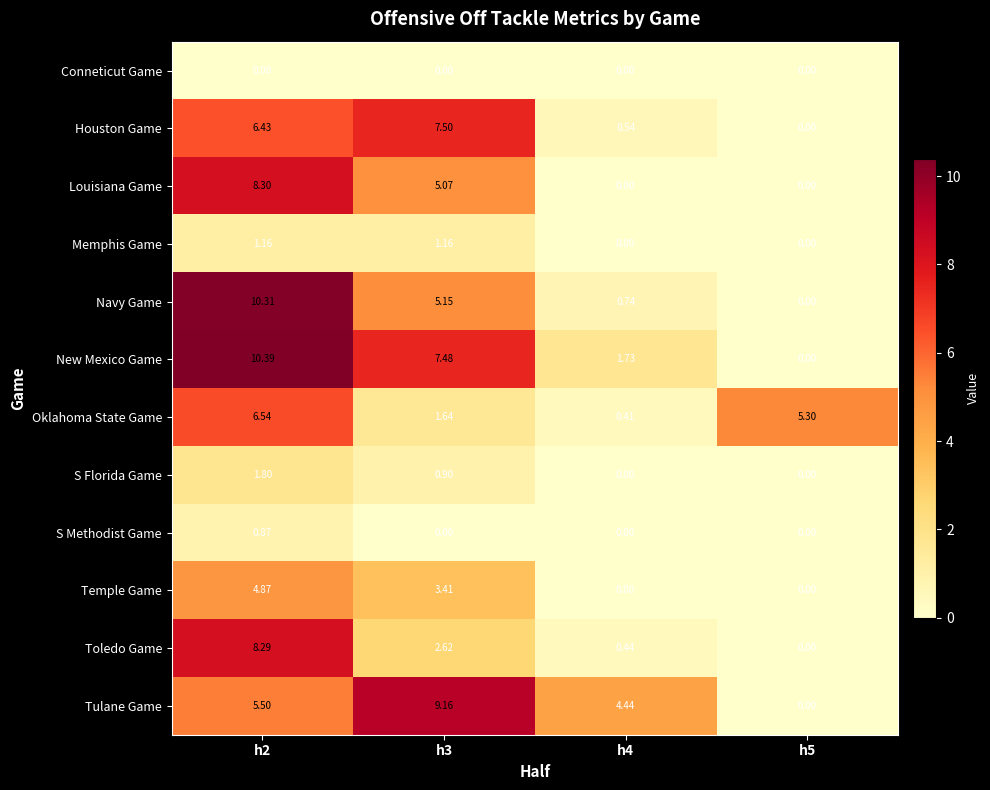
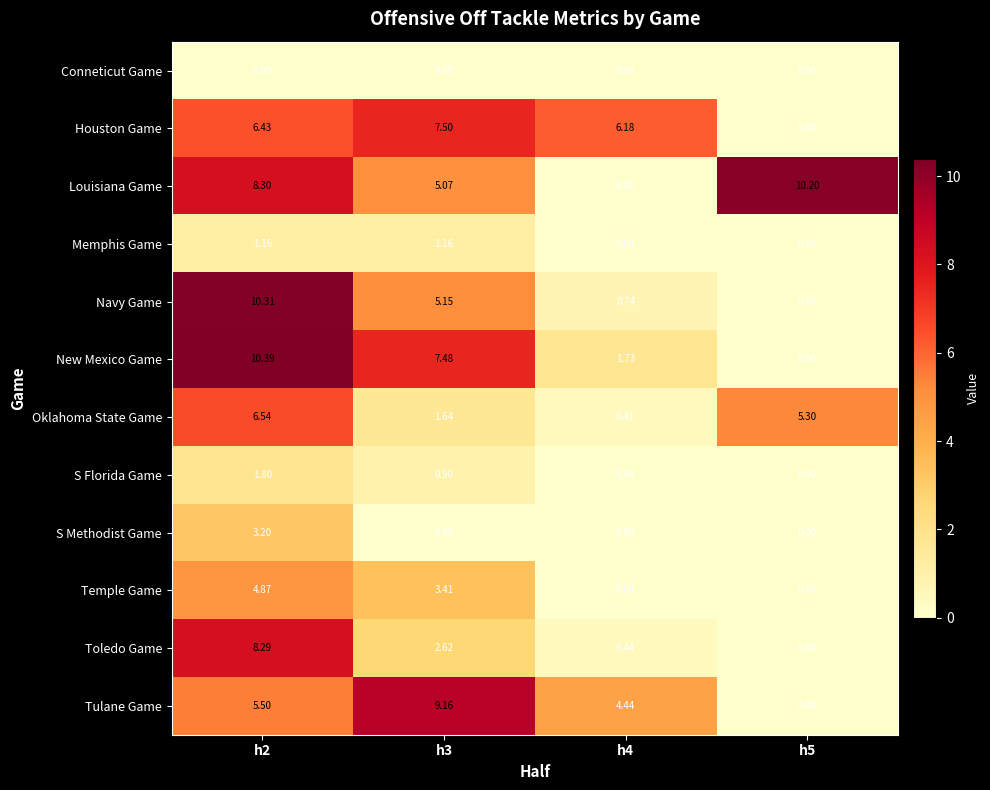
  {
    "Conneticut Game": {
      "h2": 0.00,
      "h3": 0.00,
      "h4": 0.00,
      "h5": 0.00
    },
    "Houston Game": {
      "h2": 6.43,
      "h3": 7.50,
-     "h4": 0.54,
+     "h4": 6.18,
      "h5": 0.00
    },
    "Louisiana Game": {
      "h2": 8.30,
      "h3": 5.07,
      "h4": 0.00,
-     "h5": 0.00
+     "h5": 10.20
    },
    "Memphis Game": {
      "h2": 1.16,
      "h3": 1.16,
      "h4": 0.00,
      "h5": 0.00
    },
    "Navy Game": {
      "h2": 10.31,
      "h3": 5.15,
      "h4": 0.74,
      "h5": 0.00
    },
    "New Mexico Game": {
      "h2": 10.39,
      "h3": 7.48,
      "h4": 1.73,
      "h5": 0.00
    },
    "Oklahoma State Game": {
      "h2": 6.54,
      "h3": 1.64,
      "h4": 0.41,
      "h5": 5.30
    },
    "S Florida Game": {
      "h2": 1.80,
      "h3": 0.90,
      "h4": 0.00,
      "h5": 0.00
    },
    "S Methodist Game": {
-     "h2": 0.87,
+     "h2": 3.20,
      "h3": 0.00,
      "h4": 0.00,
      "h5": 0.00
    },
    "Temple Game": {
      "h2": 4.87,
      "h3": 3.41,
      "h4": 0.00,
      "h5": 0.00
    },
    "Toledo Game": {
      "h2": 8.29,
      "h3": 2.62,
      "h4": 0.44,
      "h5": 0.00
    },
    "Tulane Game": {
      "h2": 5.50,
      "h3": 9.16,
      "h4": 4.44,
      "h5": 0.00
    }
  }
